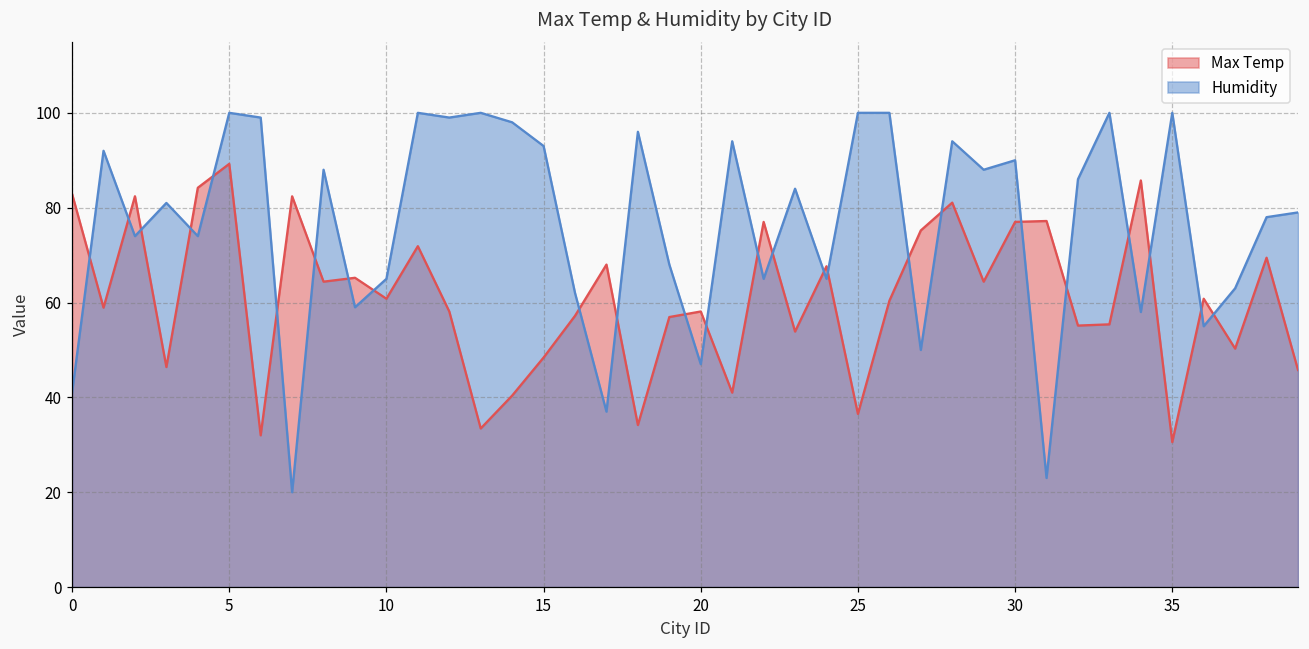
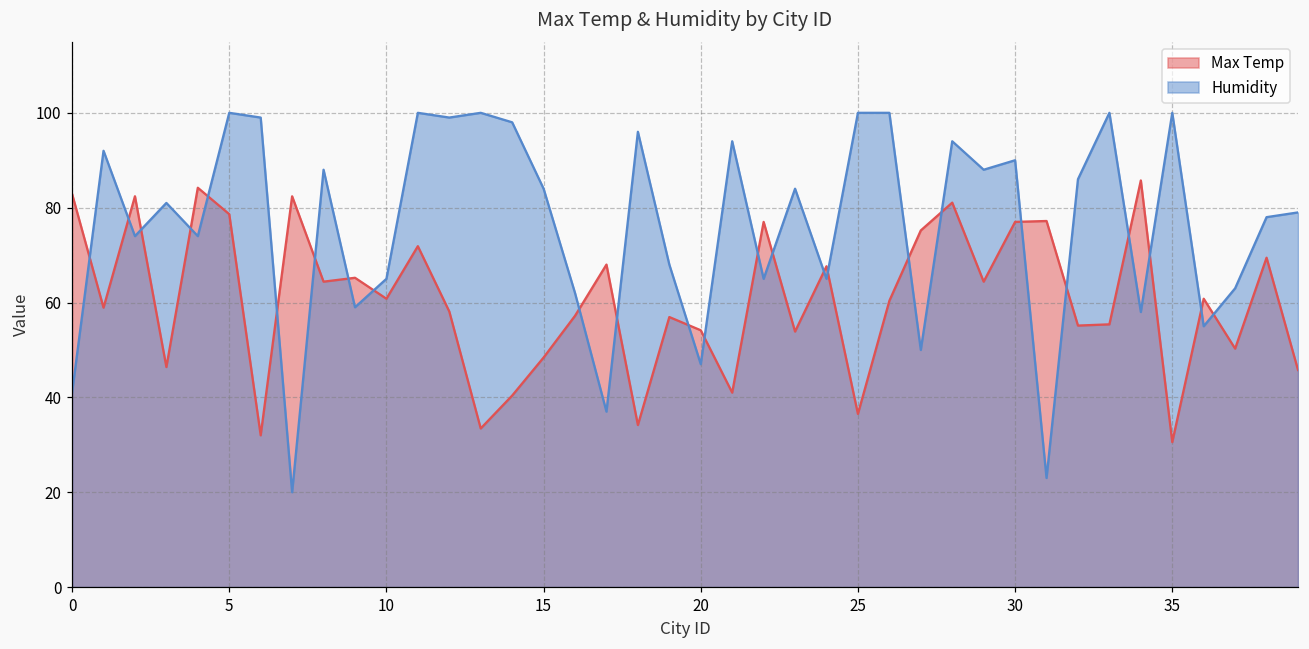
  {
    "Max Temp": {
      "0": 83,
-     "5": 89,
+     "5": 79,
      "10": 61,
      "15": 48,
-     "20": 58,
+     "20": 54,
      "25": 37,
      "30": 77,
      "35": 31
    },
    "Humidity": {
      "0": 41,
      "5": 100,
      "10": 65,
-     "15": 93,
+     "15": 84,
      "20": 47,
      "25": 100,
      "30": 90,
      "35": 100
    }
  }
